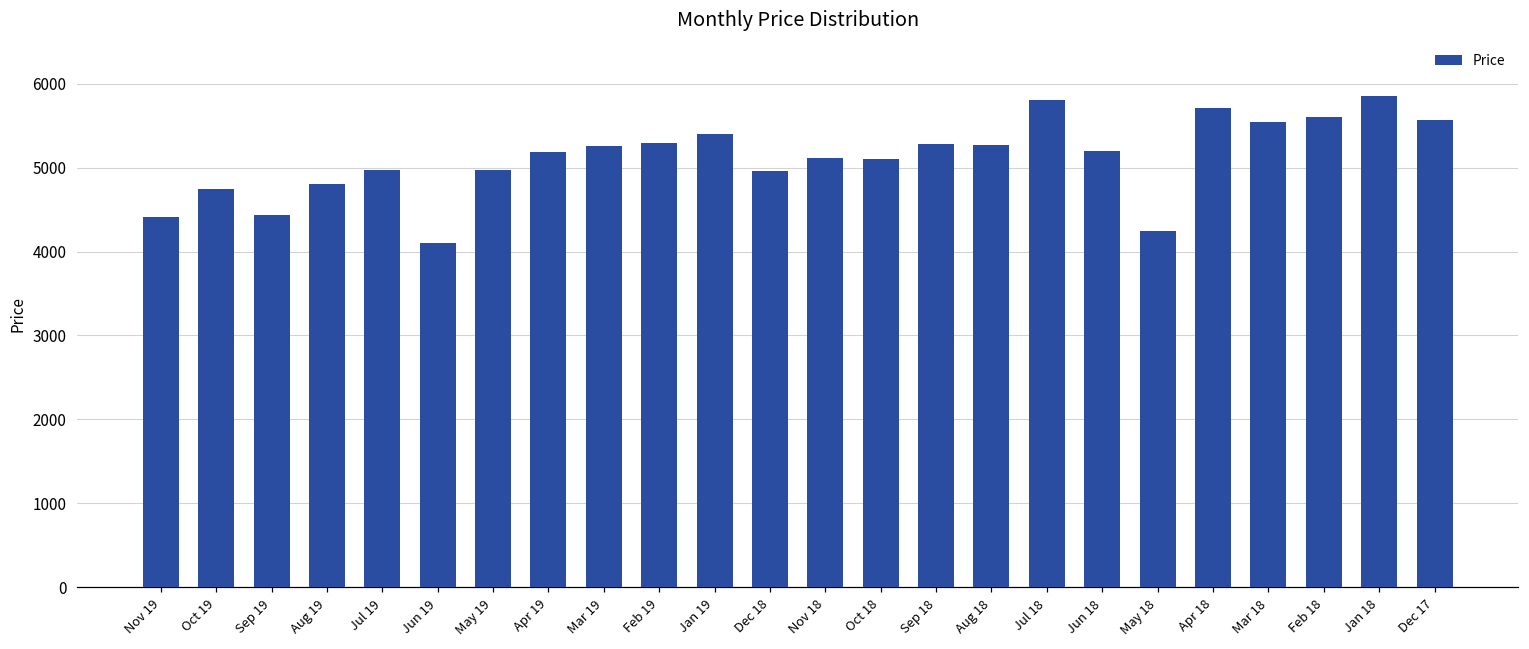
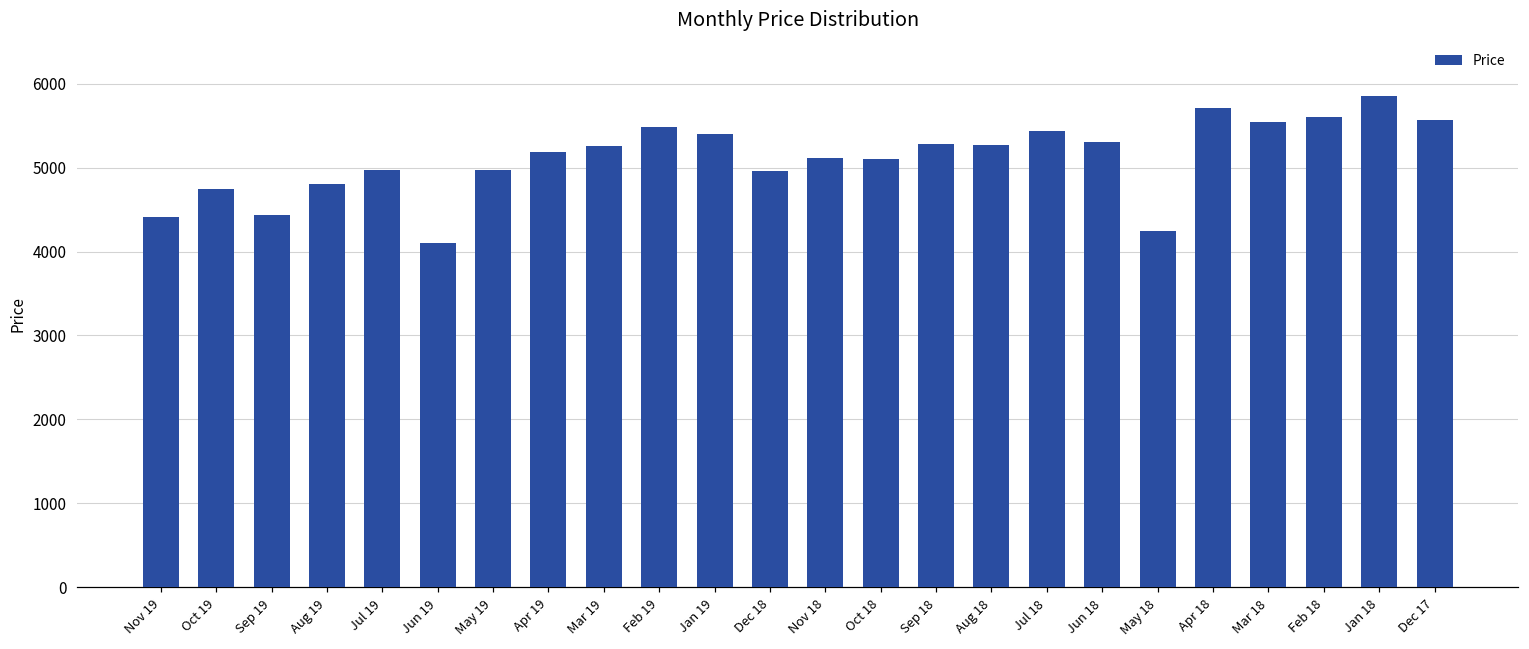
  {
    "Nov 19": 4400,
    "Oct 19": 4700,
    "Sep 19": 4400,
    "Aug 19": 4800,
    "Jul 19": 5000,
    "Jun 19": 4100,
    "May 19": 5000,
    "Apr 19": 5200,
    "Mar 19": 5300,
-   "Feb 19": 5300,
+   "Feb 19": 5500,
    "Jan 19": 5400,
    "Dec 18": 5000,
    "Nov 18": 5100,
    "Oct 18": 5100,
    "Sep 18": 5300,
    "Aug 18": 5300,
-   "Jul 18": 5800,
-   "Jun 18": 5200,
+   "Jul 18": 5400,
+   "Jun 18": 5300,
    "May 18": 4200,
    "Apr 18": 5700,
    "Mar 18": 5500,
    "Feb 18": 5600,
    "Jan 18": 5900,
    "Dec 17": 5600
  }
